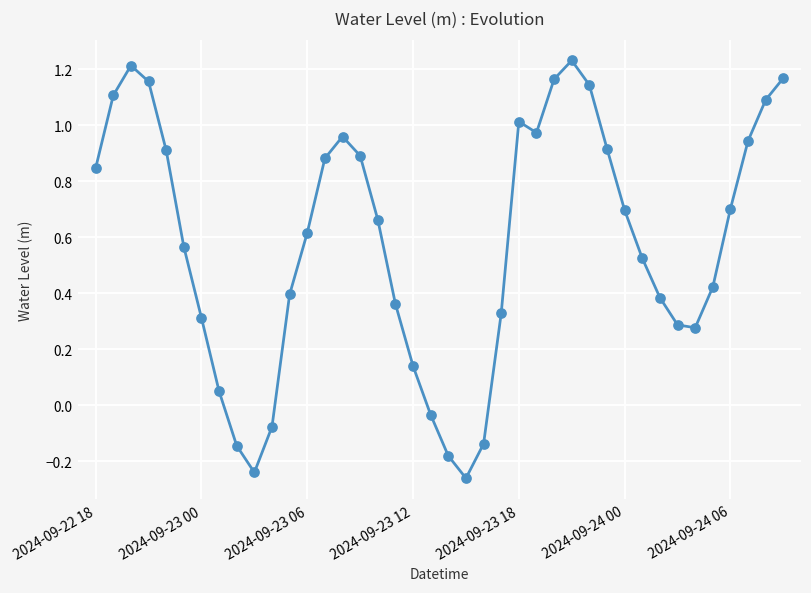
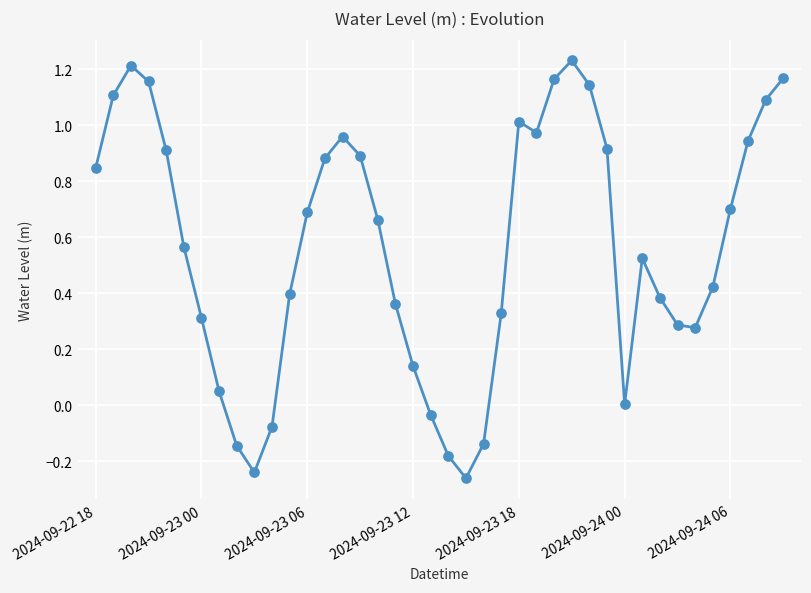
  {
    "2024-09-22 18": 0.85,
    "2024-09-23 00": 0.31,
-   "2024-09-23 06": 0.62,
+   "2024-09-23 06": 0.69,
    "2024-09-23 12": 0.14,
    "2024-09-23 18": 1.01,
-   "2024-09-24 00": 0.70,
+   "2024-09-24 00": 0.00,
    "2024-09-24 06": 0.70
  }
